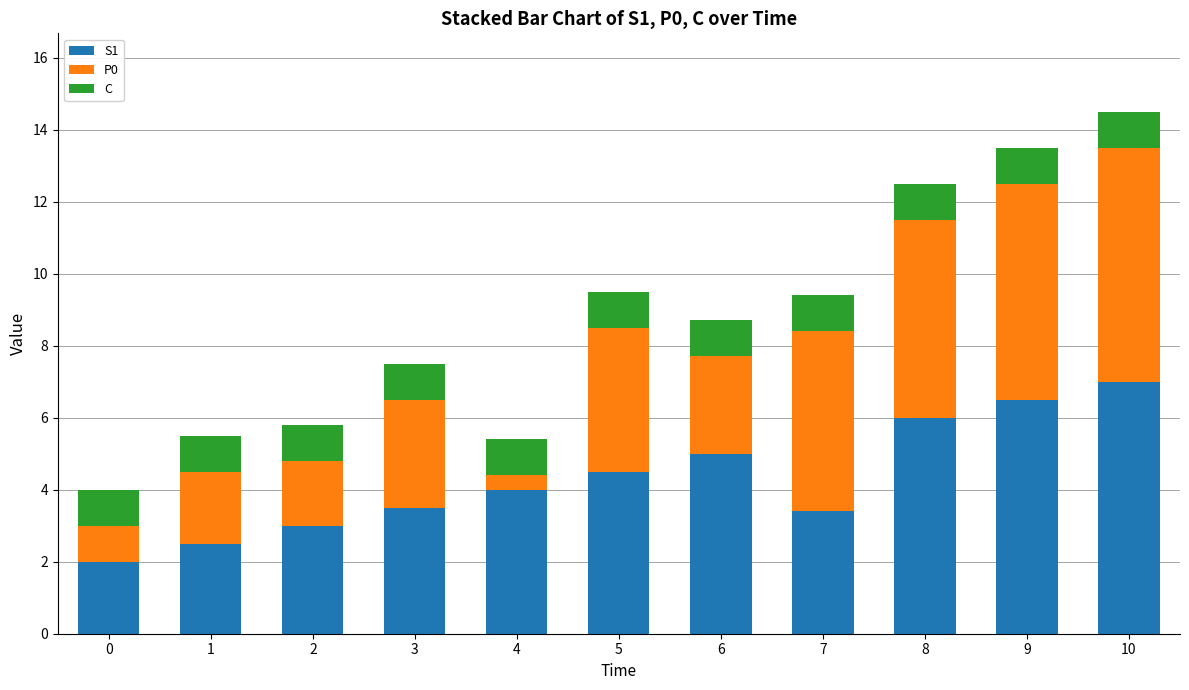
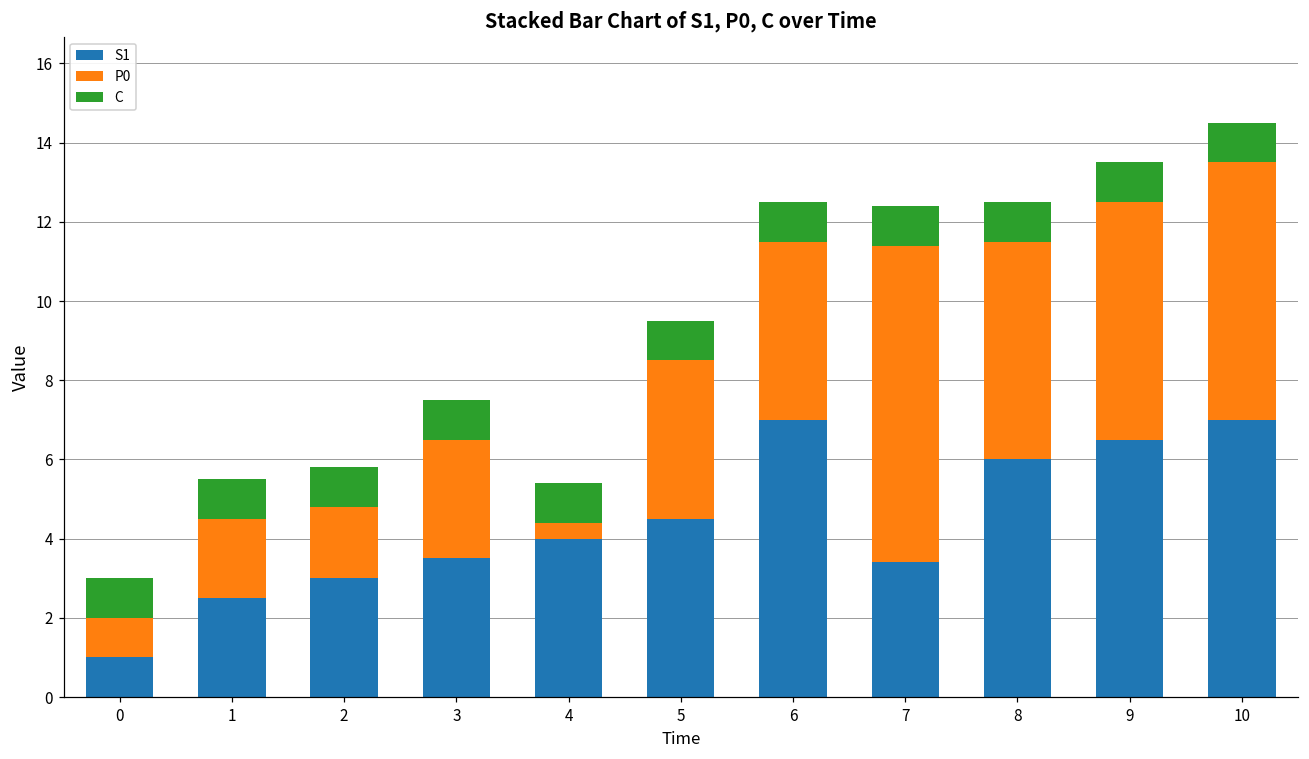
  {
    "S1": {
-     "0": 2,
+     "0": 1,
      "1": 2.5,
      "2": 3,
      "3": 3.5,
      "4": 4,
      "5": 4.5,
-     "6": 5,
+     "6": 7,
      "7": 3.4,
      "8": 6,
      "9": 6.5,
      "10": 7
    },
    "P0": {
      "0": 1.0,
      "1": 2.0,
      "2": 1.8,
      "3": 3.0,
      "4": 0.4,
      "5": 4.0,
-     "6": 2.7,
-     "7": 5,
+     "6": 4.5,
+     "7": 8,
      "8": 5.5,
      "9": 6.0,
      "10": 6.5
    },
    "C": {
      "0": 1.0,
      "1": 1.0,
      "2": 1.0,
      "3": 1.0,
      "4": 1.0,
      "5": 1.0,
      "6": 1.0,
      "7": 1.0,
      "8": 1.0,
      "9": 1.0,
      "10": 1.0
    }
  }
